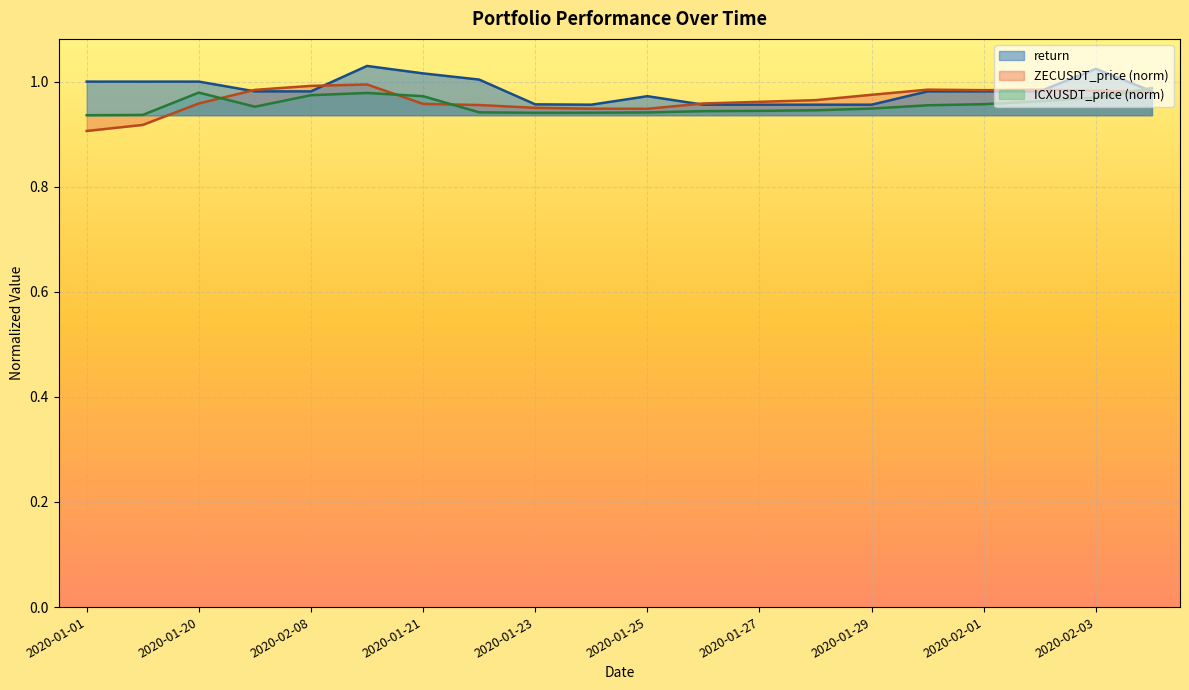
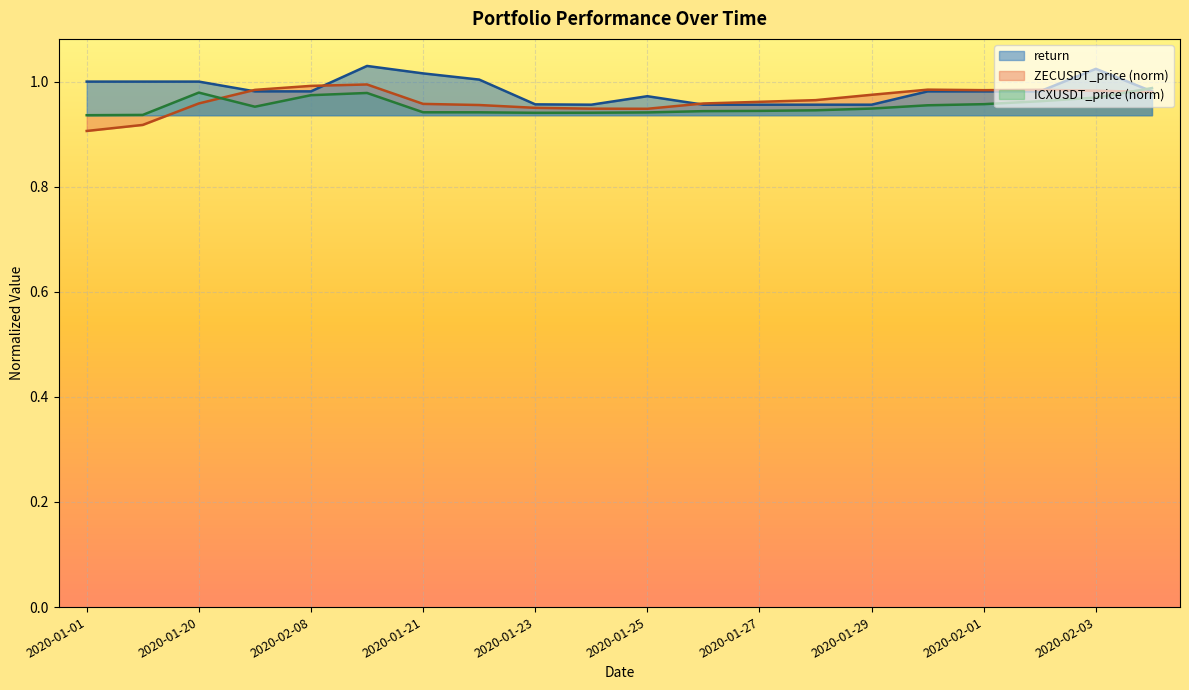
  {
    "return": {
      "2020-01-01": 1.00,
      "2020-01-20": 1.00,
      "2020-02-08": 0.98,
      "2020-01-21": 1.02,
      "2020-01-23": 0.96,
      "2020-01-25": 0.97,
      "2020-01-27": 0.96,
      "2020-01-29": 0.96
    },
    "ICXUSDT_price (norm)": {
      "2020-01-20": 0.98,
      "2020-02-08": 0.97,
-     "2020-01-21": 0.97,
+     "2020-01-21": 0.94,
      "2020-01-23": 0.94,
      "2020-01-25": 0.94,
      "2020-01-27": 0.94,
      "2020-01-29": 0.95,
      "2020-02-01": 0.96
    }
  }
